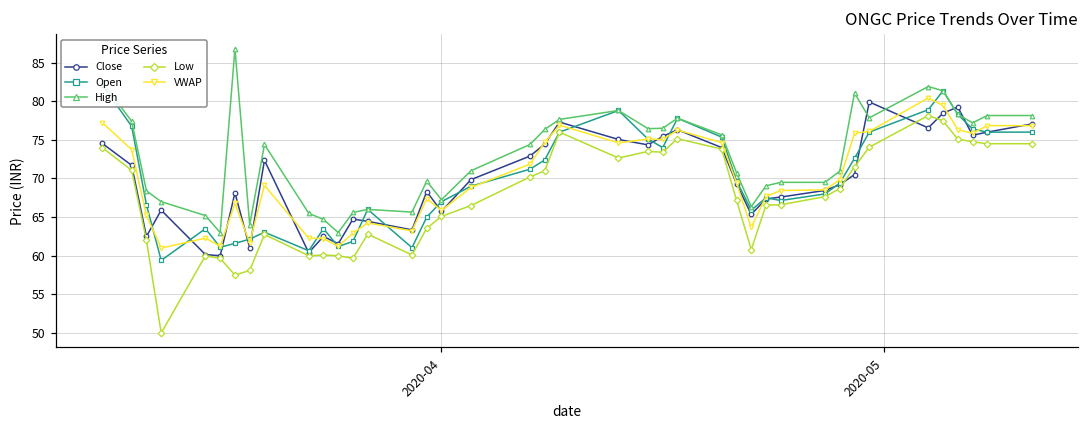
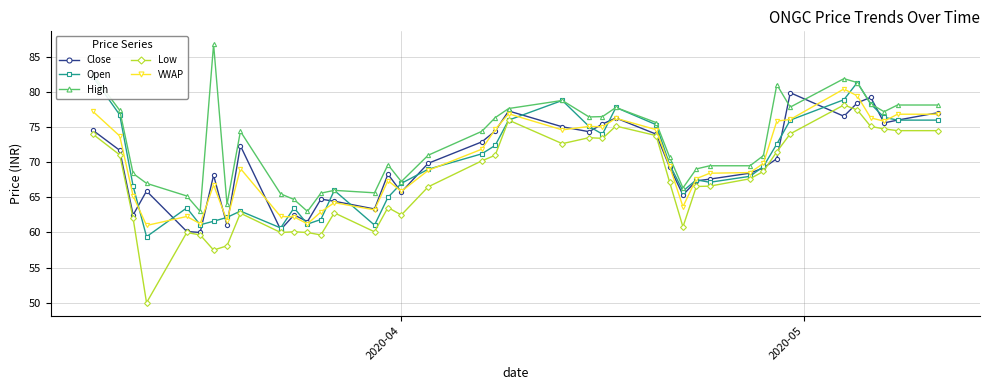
  {
    "Low": {
-     "2020-04": 65
+     "2020-04": 63
    }
  }
